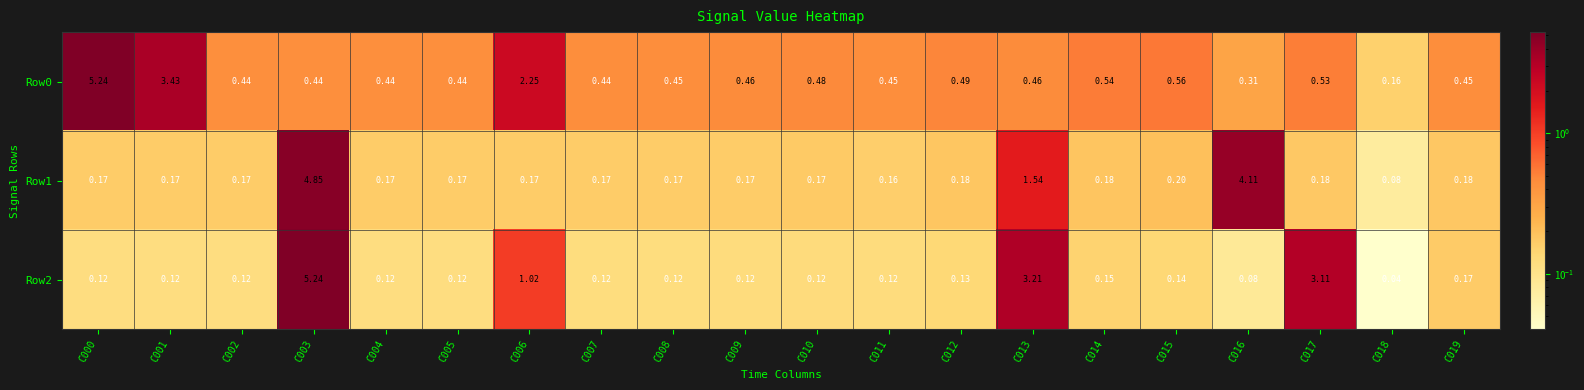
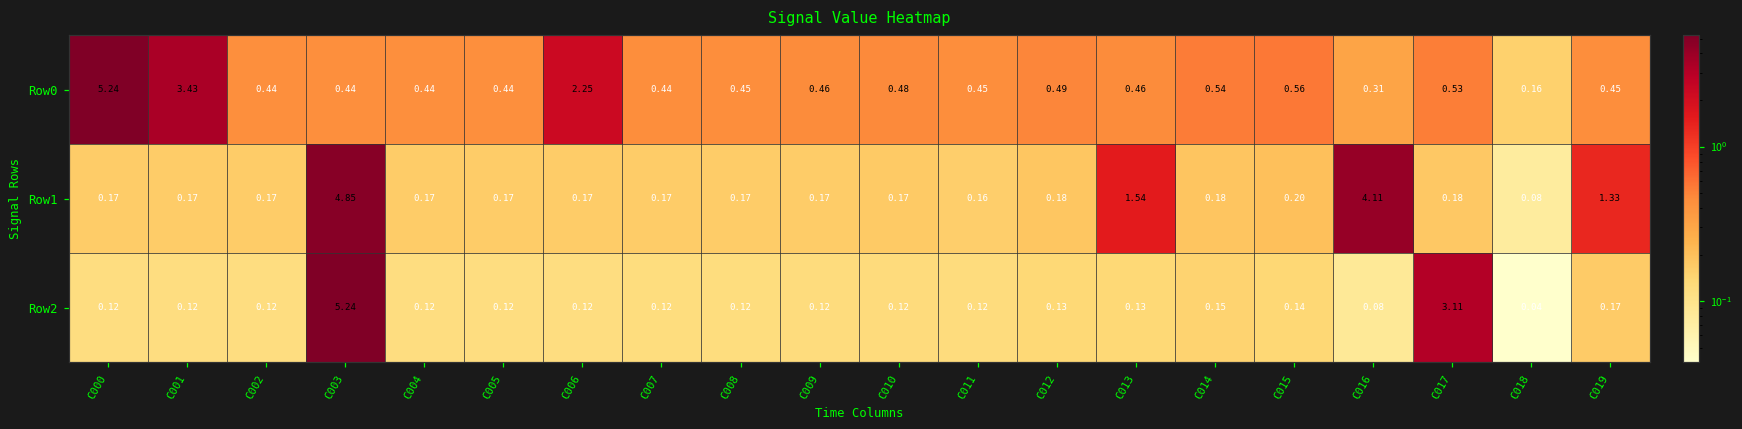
  {
    "Row0": {
      "C000": 5.24,
      "C001": 3.43,
      "C002": 0.44,
      "C003": 0.44,
      "C004": 0.44,
      "C005": 0.44,
      "C006": 2.25,
      "C007": 0.44,
      "C008": 0.45,
      "C009": 0.46,
      "C010": 0.48,
      "C011": 0.45,
      "C012": 0.49,
      "C013": 0.46,
      "C014": 0.54,
      "C015": 0.56,
      "C016": 0.31,
      "C017": 0.53,
      "C018": 0.16,
      "C019": 0.45
    },
    "Row1": {
      "C000": 0.17,
      "C001": 0.17,
      "C002": 0.17,
      "C003": 4.85,
      "C004": 0.17,
      "C005": 0.17,
      "C006": 0.17,
      "C007": 0.17,
      "C008": 0.17,
      "C009": 0.17,
      "C010": 0.17,
      "C011": 0.16,
      "C012": 0.18,
      "C013": 1.54,
      "C014": 0.18,
      "C015": 0.20,
      "C016": 4.11,
      "C017": 0.18,
      "C018": 0.08,
-     "C019": 0.18
+     "C019": 1.33
    },
    "Row2": {
      "C000": 0.12,
      "C001": 0.12,
      "C002": 0.12,
      "C003": 5.24,
      "C004": 0.12,
      "C005": 0.12,
-     "C006": 1.02,
+     "C006": 0.12,
      "C007": 0.12,
      "C008": 0.12,
      "C009": 0.12,
      "C010": 0.12,
      "C011": 0.12,
      "C012": 0.13,
-     "C013": 3.21,
+     "C013": 0.13,
      "C014": 0.15,
      "C015": 0.14,
      "C016": 0.08,
      "C017": 3.11,
      "C018": 0.04,
      "C019": 0.17
    }
  }
